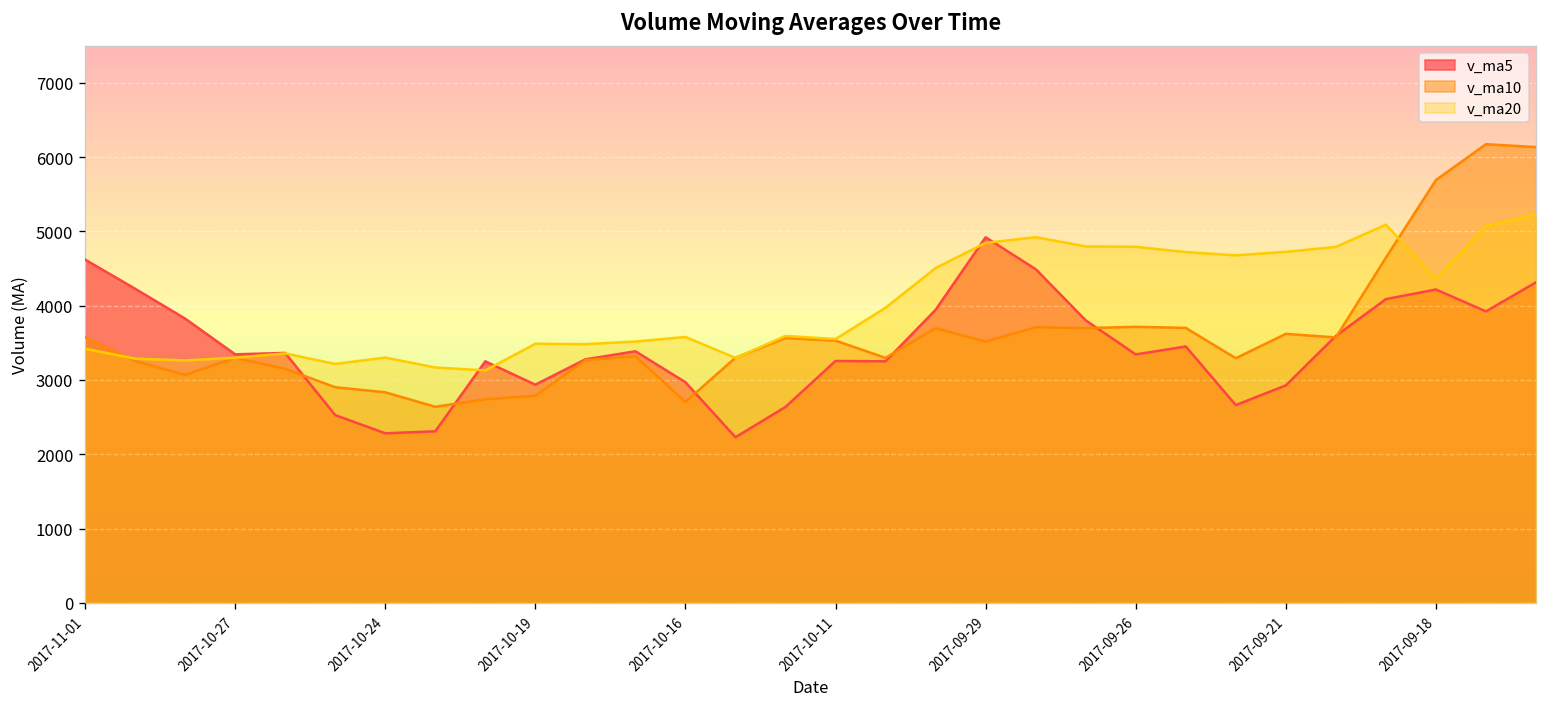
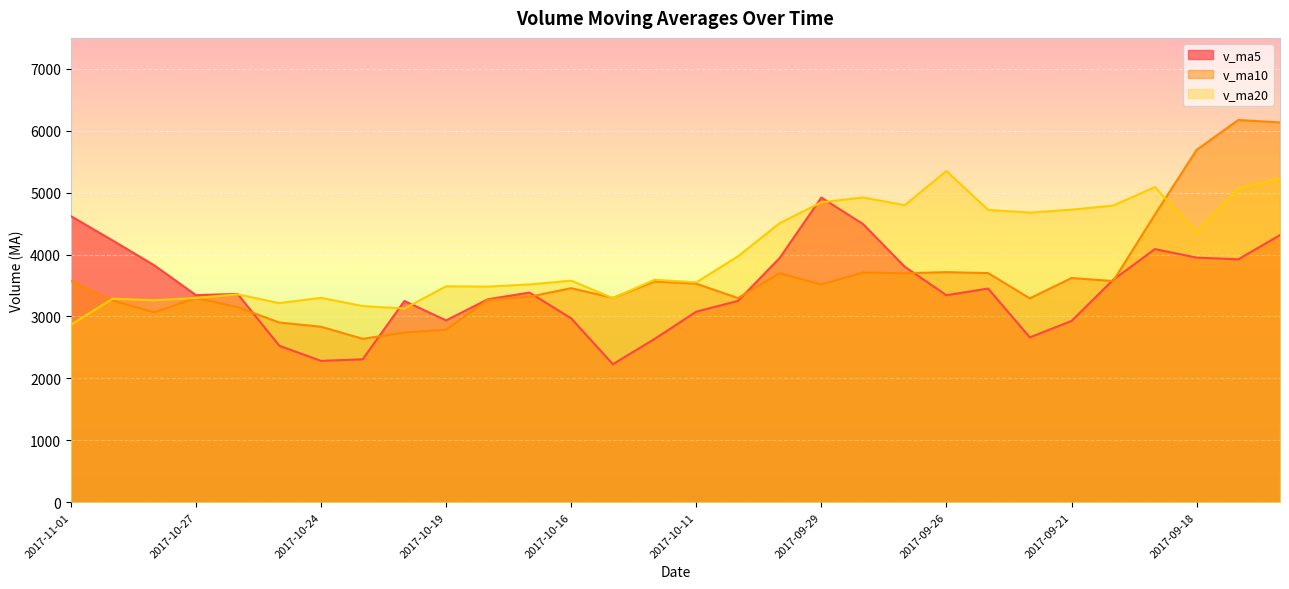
  {
    "v_ma5": {
      "2017-11-01": 4600,
      "2017-10-27": 3300,
      "2017-10-24": 2300,
      "2017-10-19": 2900,
      "2017-10-16": 3000,
-     "2017-10-11": 3300,
+     "2017-10-11": 3100,
      "2017-09-29": 4900,
      "2017-09-26": 3300,
      "2017-09-21": 2900,
-     "2017-09-18": 4200
+     "2017-09-18": 4000
    },
    "v_ma10": {
      "2017-11-01": 3600,
      "2017-10-24": 2800,
      "2017-10-19": 2800,
-     "2017-10-16": 2700,
+     "2017-10-16": 3500,
      "2017-09-29": 3500,
      "2017-09-26": 3700,
      "2017-09-21": 3600,
      "2017-09-18": 5700
    },
    "v_ma20": {
-     "2017-11-01": 3400,
+     "2017-11-01": 2900,
      "2017-10-24": 3300,
      "2017-10-19": 3500,
      "2017-10-16": 3600,
      "2017-09-29": 4800,
-     "2017-09-26": 4800,
+     "2017-09-26": 5400,
      "2017-09-21": 4700,
      "2017-09-18": 4400
    }
  }
